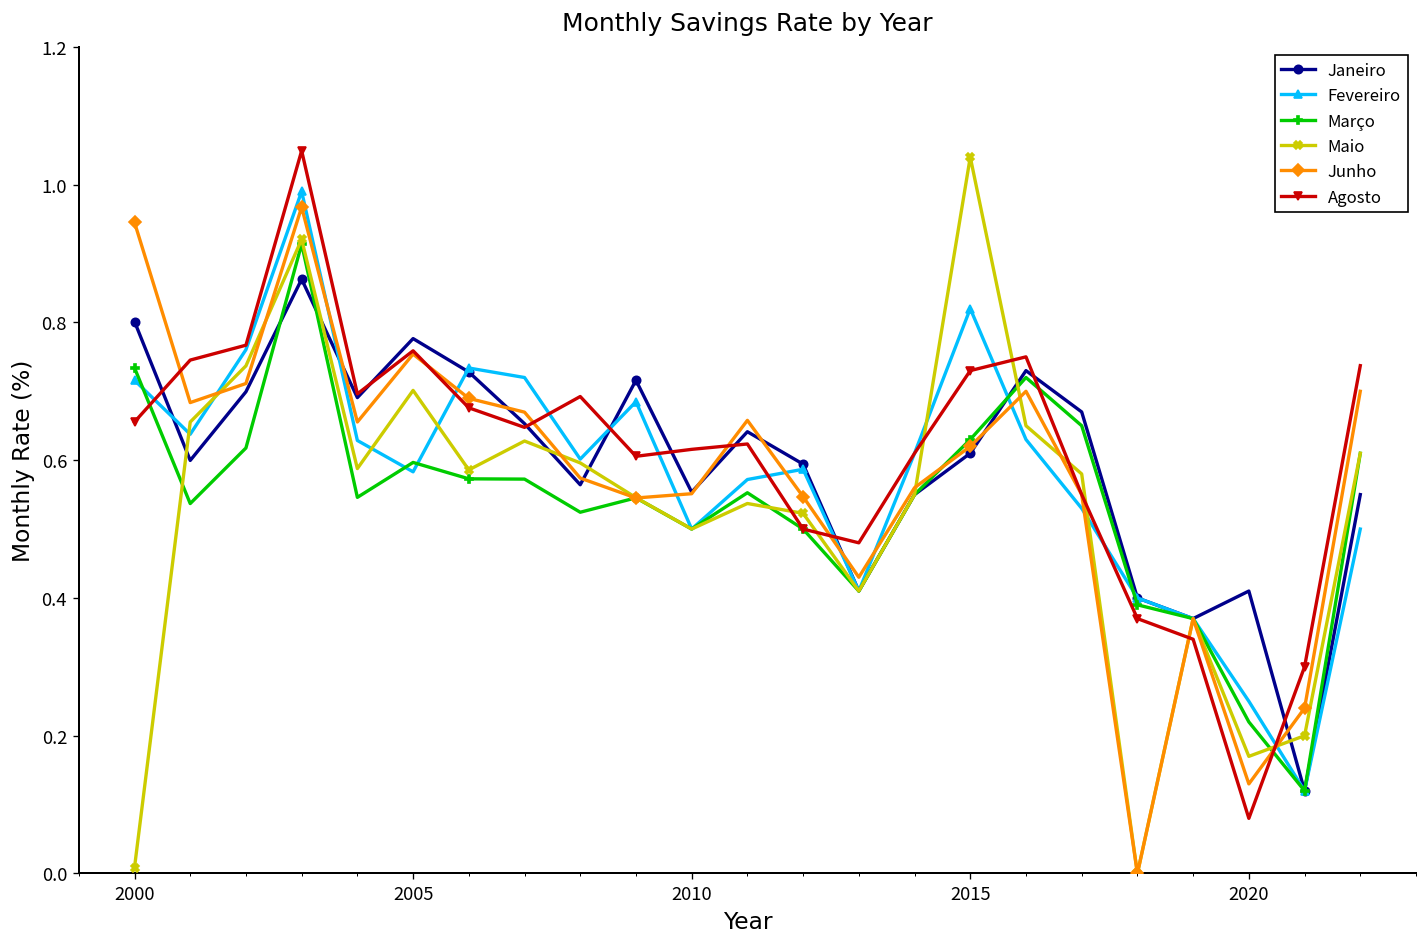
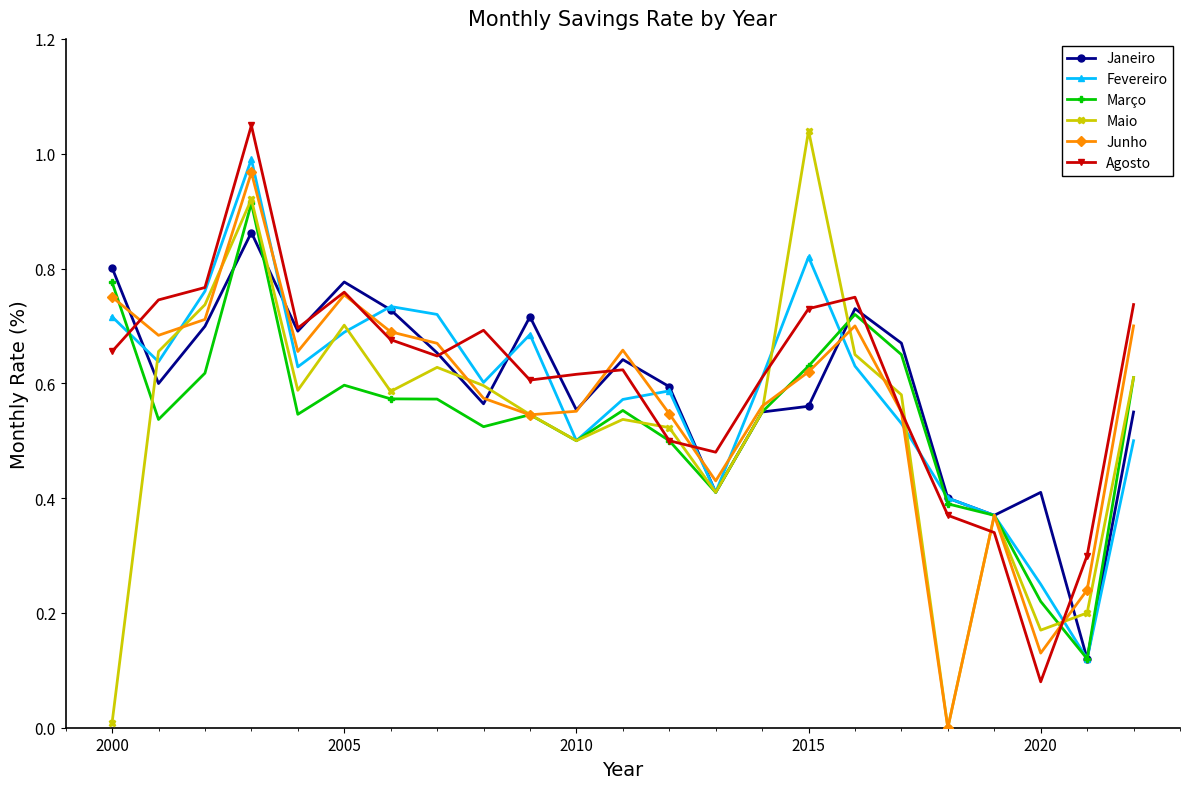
  {
    "Janeiro": {
      "2000": 0.80,
      "2005": 0.78,
-     "2015": 0.61,
+     "2015": 0.56,
      "2020": 0.41
    },
    "Fevereiro": {
      "2000": 0.72,
-     "2005": 0.58,
+     "2005": 0.69,
      "2015": 0.82,
      "2020": 0.25
    },
    "Março": {
-     "2000": 0.73,
+     "2000": 0.78,
      "2005": 0.60,
      "2015": 0.63,
      "2020": 0.22
    },
    "Maio": {
      "2000": 0.01,
      "2005": 0.70,
      "2015": 1.04,
      "2020": 0.17
    },
    "Junho": {
-     "2000": 0.95,
+     "2000": 0.75,
      "2005": 0.75,
      "2015": 0.62,
      "2020": 0.13
    },
    "Agosto": {
      "2000": 0.66,
      "2005": 0.76,
      "2010": 0.62,
      "2015": 0.73,
      "2020": 0.08
    }
  }
